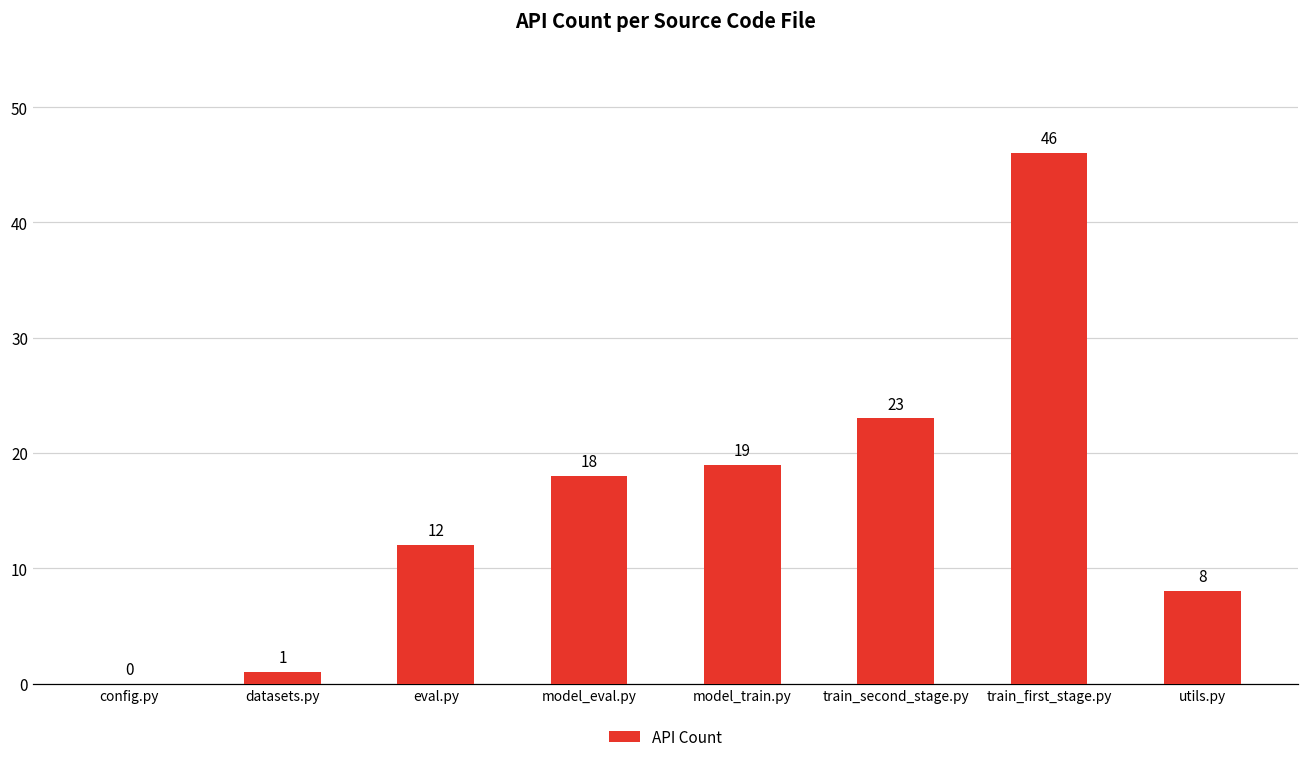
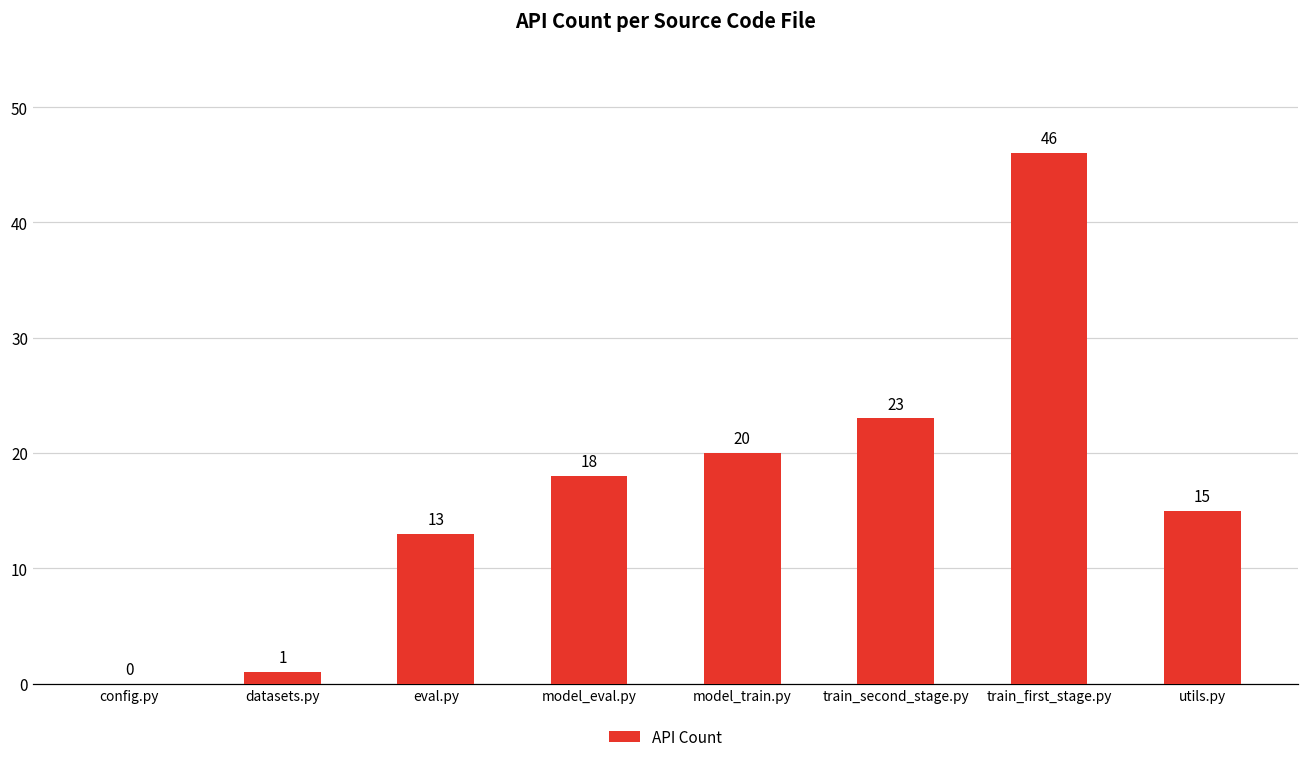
  {
    "config.py": 0,
    "datasets.py": 1,
-   "eval.py": 12,
+   "eval.py": 13,
    "model_eval.py": 18,
-   "model_train.py": 19,
+   "model_train.py": 20,
    "train_second_stage.py": 23,
    "train_first_stage.py": 46,
-   "utils.py": 8
+   "utils.py": 15
  }
